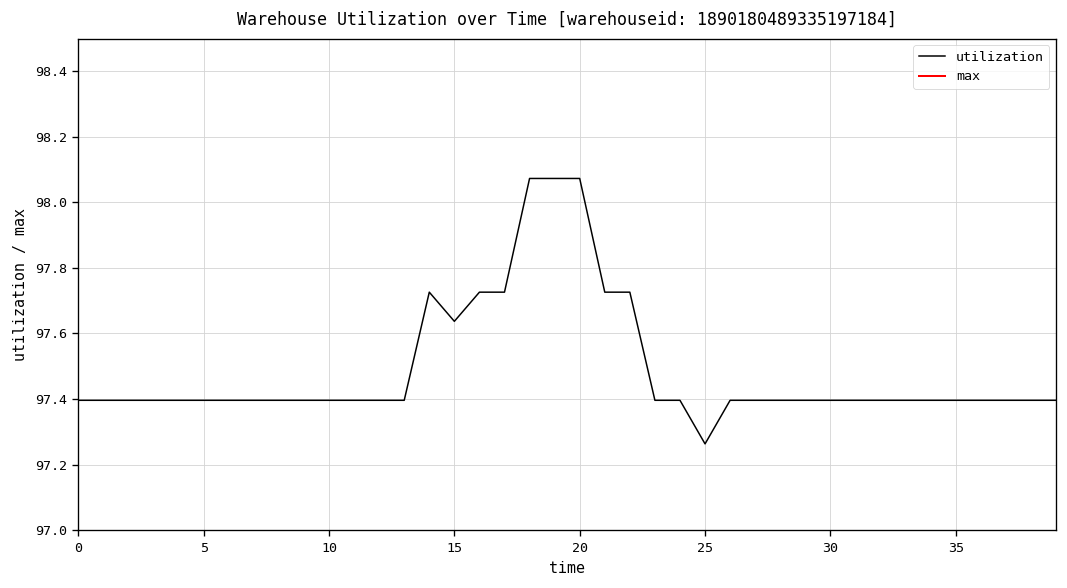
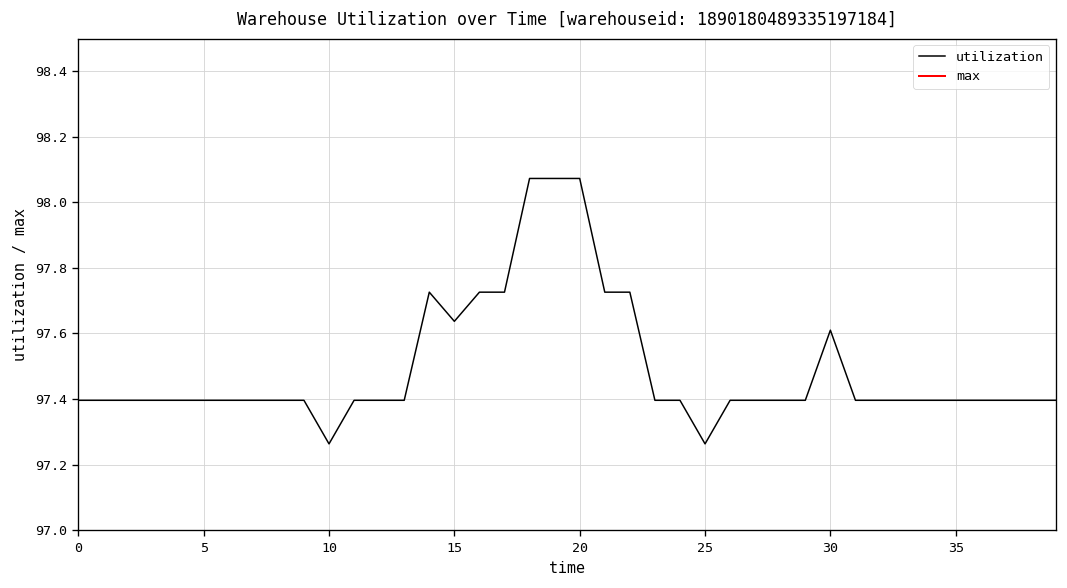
  {
    "utilization": {
      "0": 97.40,
      "5": 97.40,
-     "10": 97.40,
+     "10": 97.26,
      "15": 97.64,
      "20": 98.07,
      "25": 97.26,
-     "30": 97.40,
+     "30": 97.61,
      "35": 97.40
    }
  }
